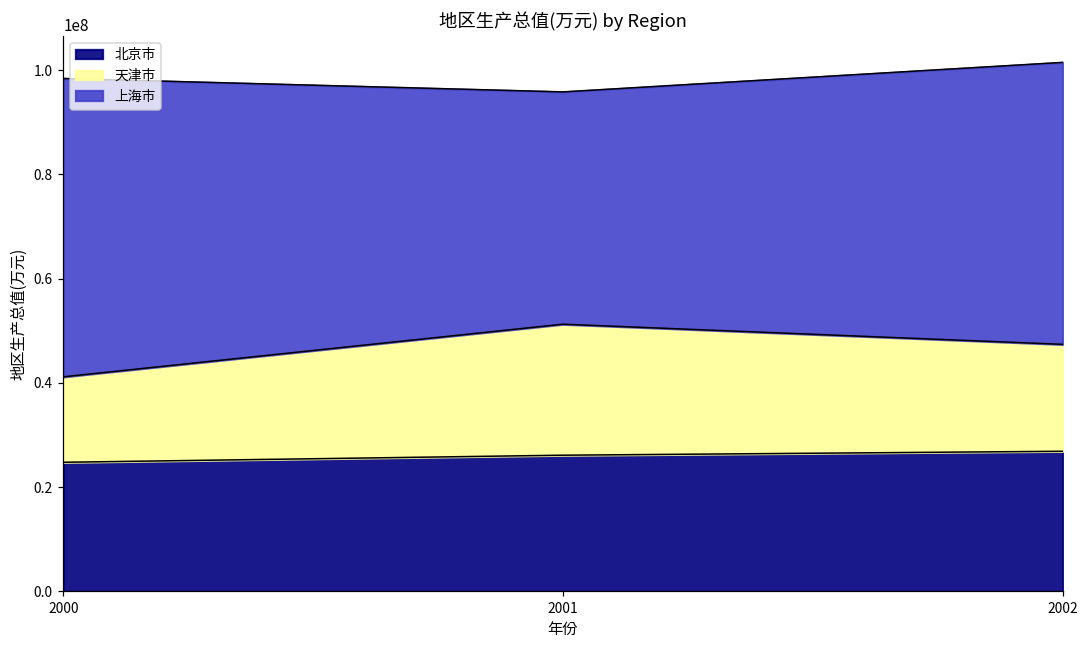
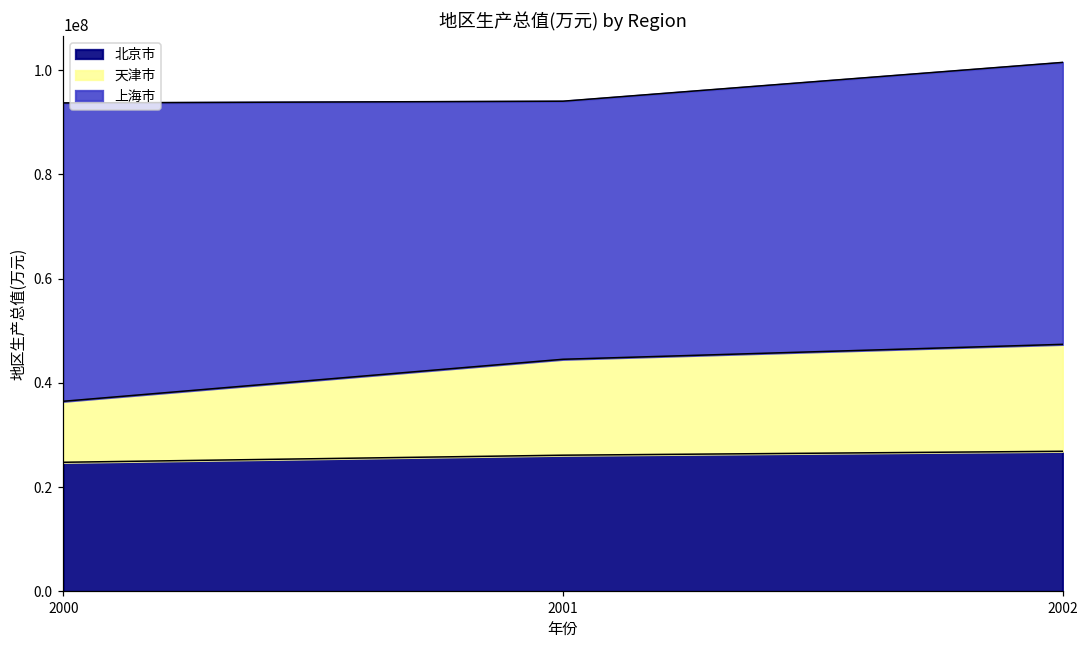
  {
    "北京市": {
      "2000": 25000000,
      "2001": 26000000,
      "2002": 27000000
    },
    "天津市": {
-     "2000": 16000000,
-     "2001": 25000000,
+     "2000": 12000000,
+     "2001": 18000000,
      "2002": 21000000
    },
    "上海市": {
      "2000": 57000000,
-     "2001": 45000000,
+     "2001": 50000000,
      "2002": 54000000
    }
  }
